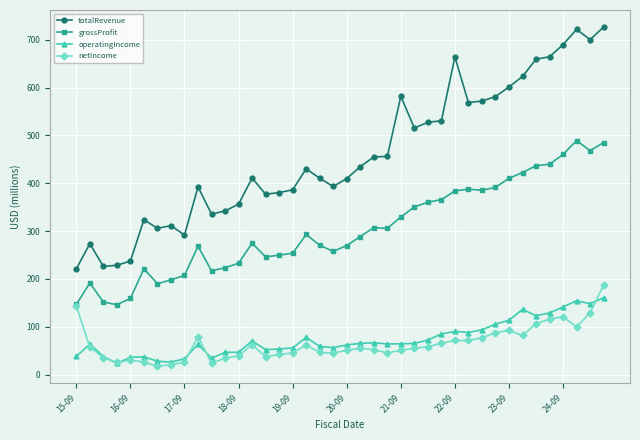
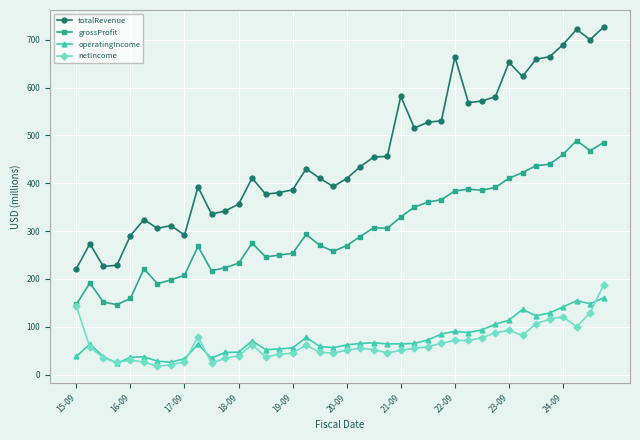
  {
    "totalRevenue": {
      "15-09": 220,
-     "16-09": 240,
+     "16-09": 290,
      "17-09": 290,
      "18-09": 360,
      "19-09": 390,
      "20-09": 410,
      "21-09": 580,
      "22-09": 660,
-     "23-09": 600,
+     "23-09": 650,
      "24-09": 690
    }
  }
